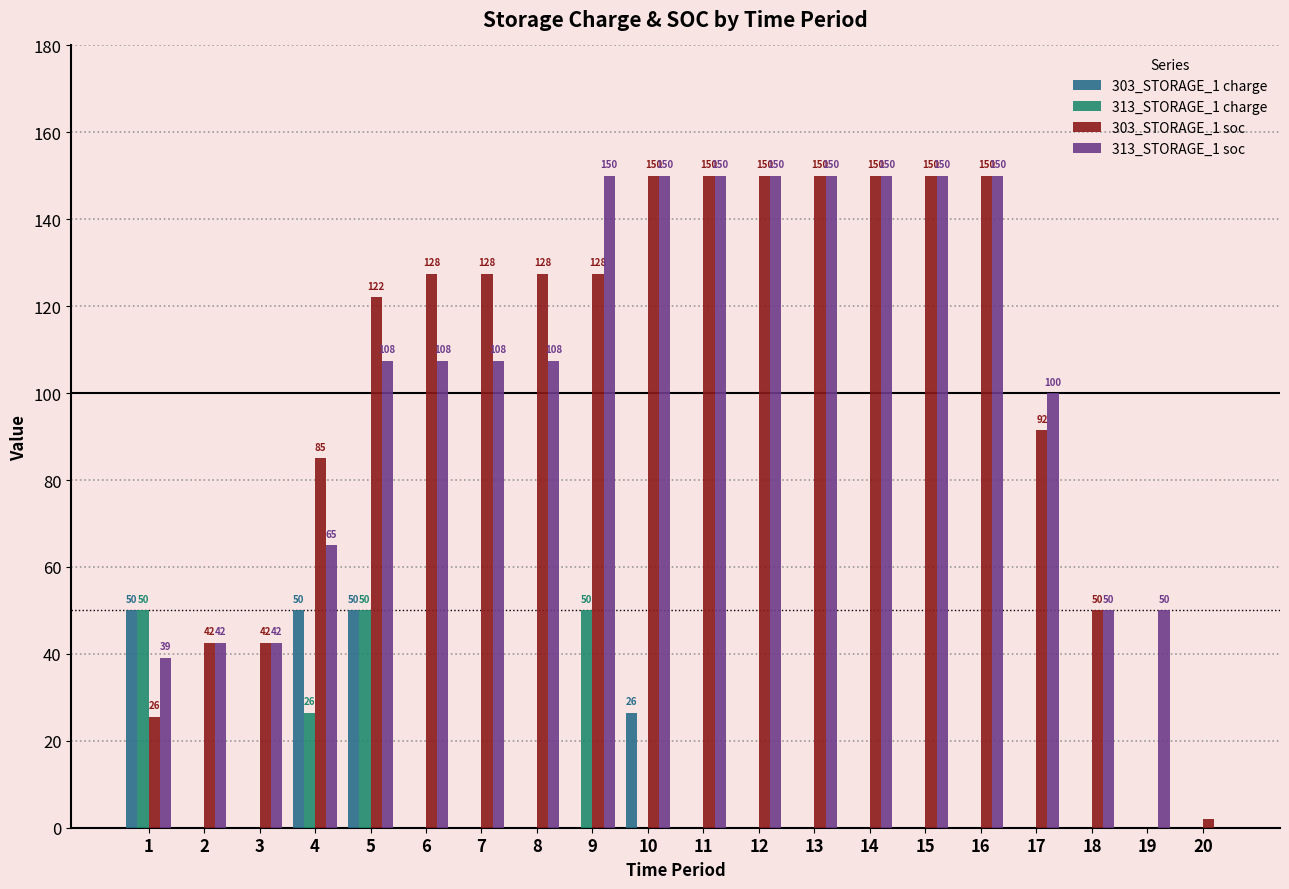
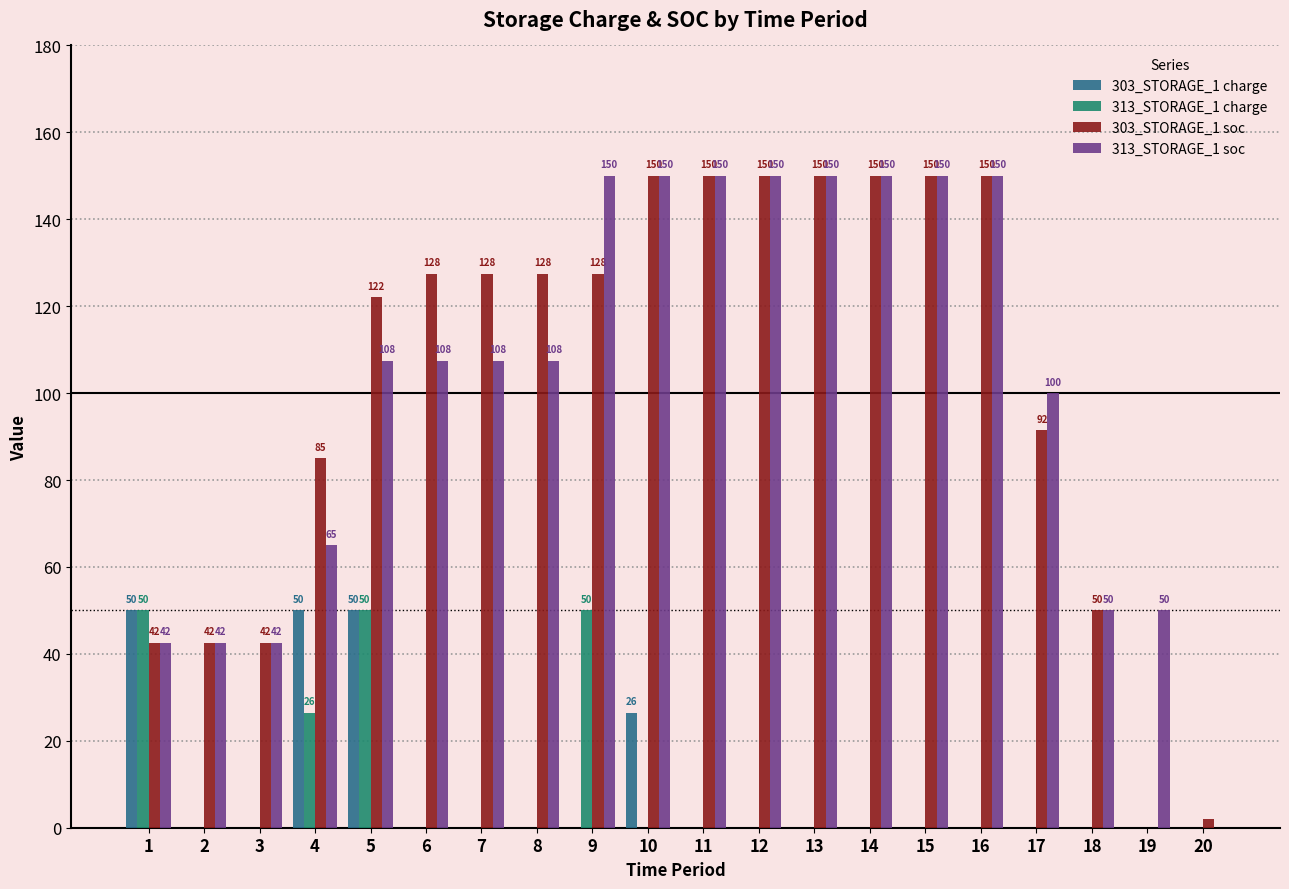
  {
    "303_STORAGE_1 soc": {
-     "1": 26,
+     "1": 42,
      "2": 42,
      "3": 42,
      "4": 85,
      "5": 122,
      "6": 128,
      "7": 128,
      "8": 128,
      "9": 128,
      "17": 92,
      "18": 50
    },
    "313_STORAGE_1 soc": {
-     "1": 39,
+     "1": 42,
      "2": 42,
      "3": 42,
      "4": 65,
      "5": 108,
      "6": 108,
      "7": 108,
      "8": 108,
      "9": 150,
      "17": 100,
      "18": 50,
      "19": 50
    }
  }
